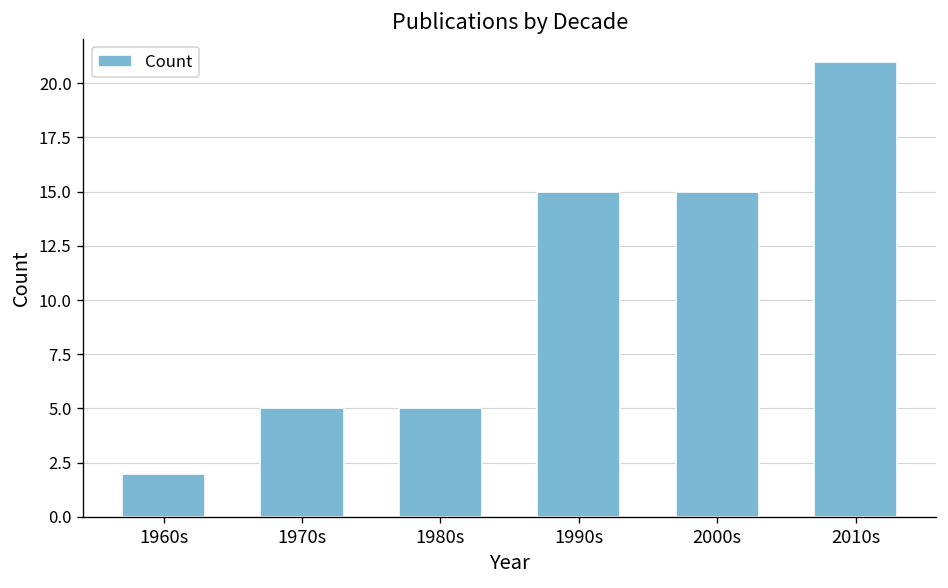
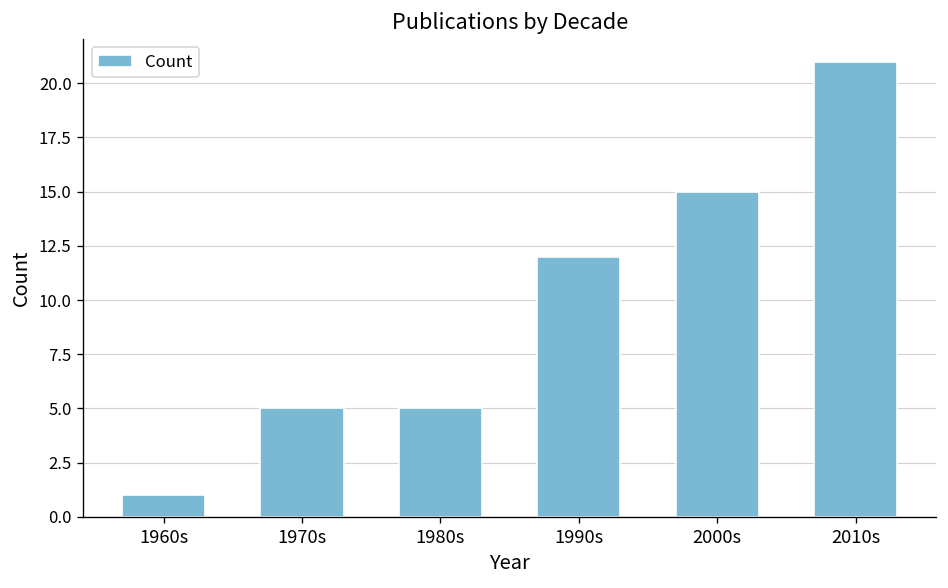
  {
-   "1960s": 2,
+   "1960s": 1,
    "1970s": 5,
    "1980s": 5,
-   "1990s": 15,
+   "1990s": 12,
    "2000s": 15,
    "2010s": 21
  }
